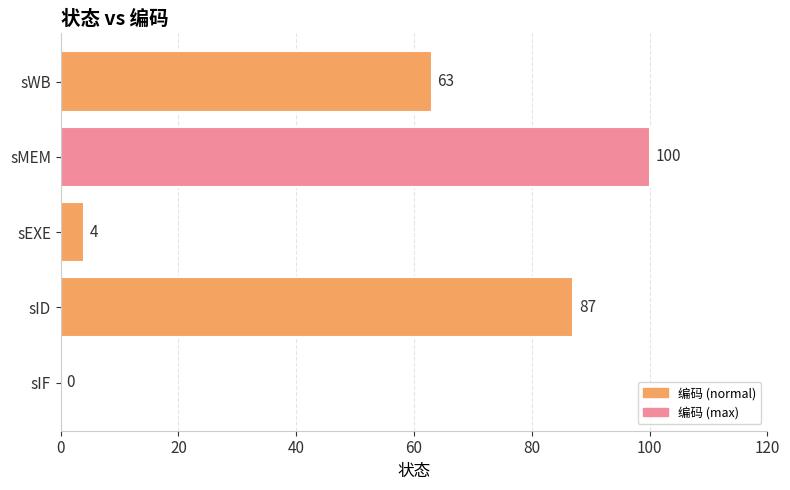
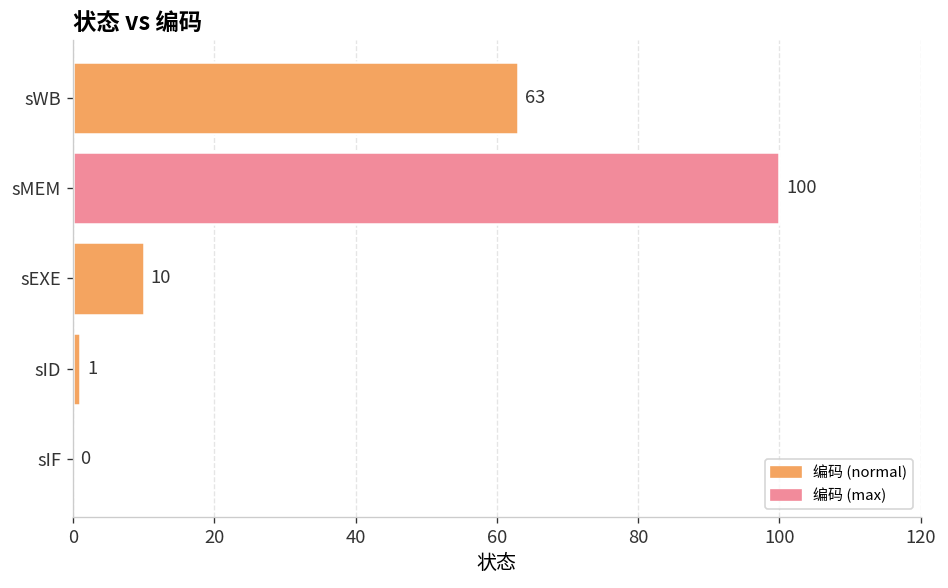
  {
    "sWB": 63,
    "sMEM": 100,
-   "sEXE": 4,
-   "sID": 87,
+   "sEXE": 10,
+   "sID": 1,
    "sIF": 0
  }
